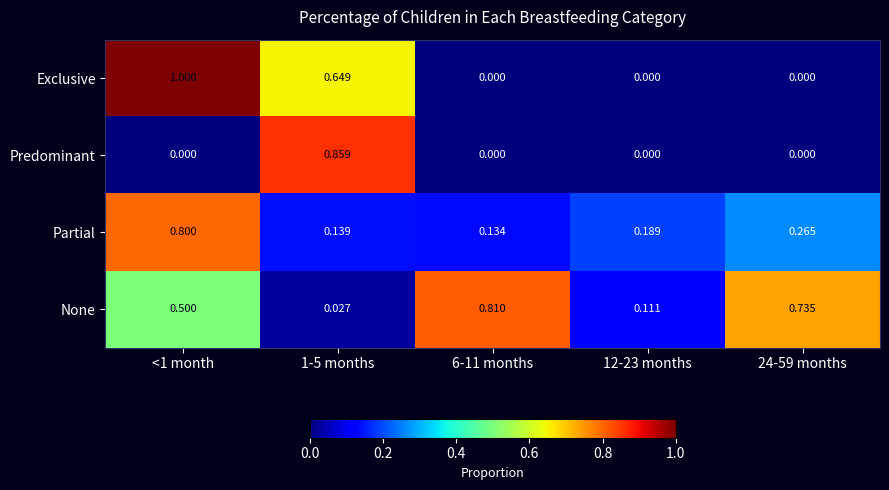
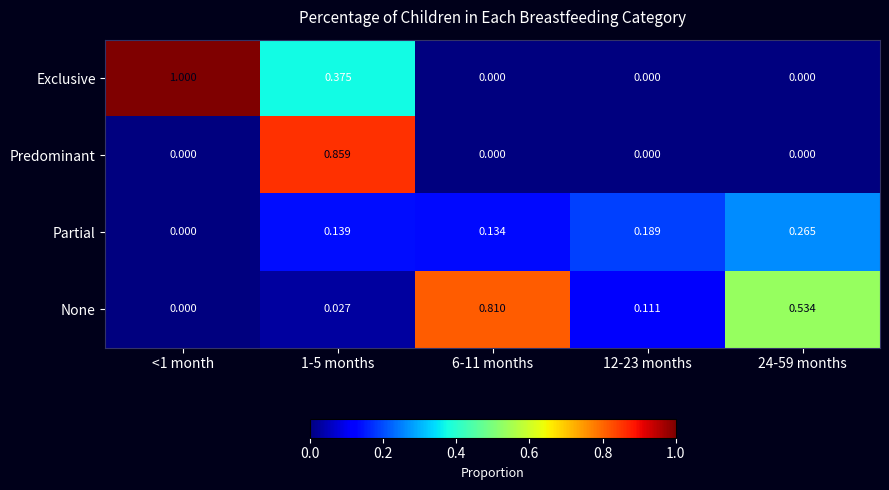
  {
    "Exclusive": {
      "<1 month": 1.000,
-     "1-5 months": 0.649,
+     "1-5 months": 0.375,
      "6-11 months": 0.000,
      "12-23 months": 0.000,
      "24-59 months": 0.000
    },
    "Predominant": {
      "<1 month": 0.000,
      "1-5 months": 0.859,
      "6-11 months": 0.000,
      "12-23 months": 0.000,
      "24-59 months": 0.000
    },
    "Partial": {
-     "<1 month": 0.800,
+     "<1 month": 0.000,
      "1-5 months": 0.139,
      "6-11 months": 0.134,
      "12-23 months": 0.189,
      "24-59 months": 0.265
    },
    "None": {
-     "<1 month": 0.500,
+     "<1 month": 0.000,
      "1-5 months": 0.027,
      "6-11 months": 0.810,
      "12-23 months": 0.111,
-     "24-59 months": 0.735
+     "24-59 months": 0.534
    }
  }
